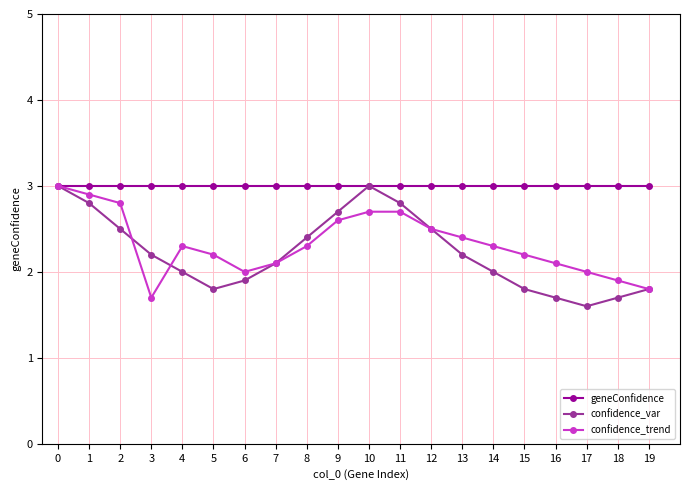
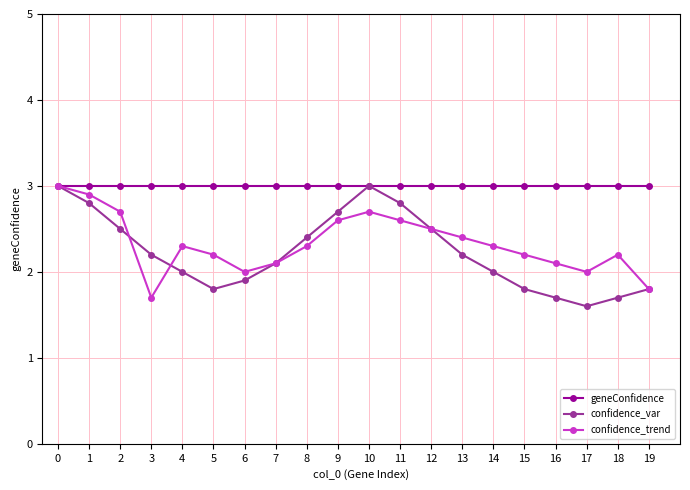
  {
    "confidence_trend": {
      "1": 2.9,
-     "2": 2.8,
+     "2": 2.7,
      "3": 1.7,
      "4": 2.3,
      "5": 2.2,
      "6": 2.0,
      "8": 2.3,
      "9": 2.6,
      "10": 2.7,
-     "11": 2.7,
+     "11": 2.6,
      "13": 2.4,
      "14": 2.3,
      "15": 2.2,
      "16": 2.1,
      "17": 2.0,
-     "18": 1.9
+     "18": 2.2
    }
  }
